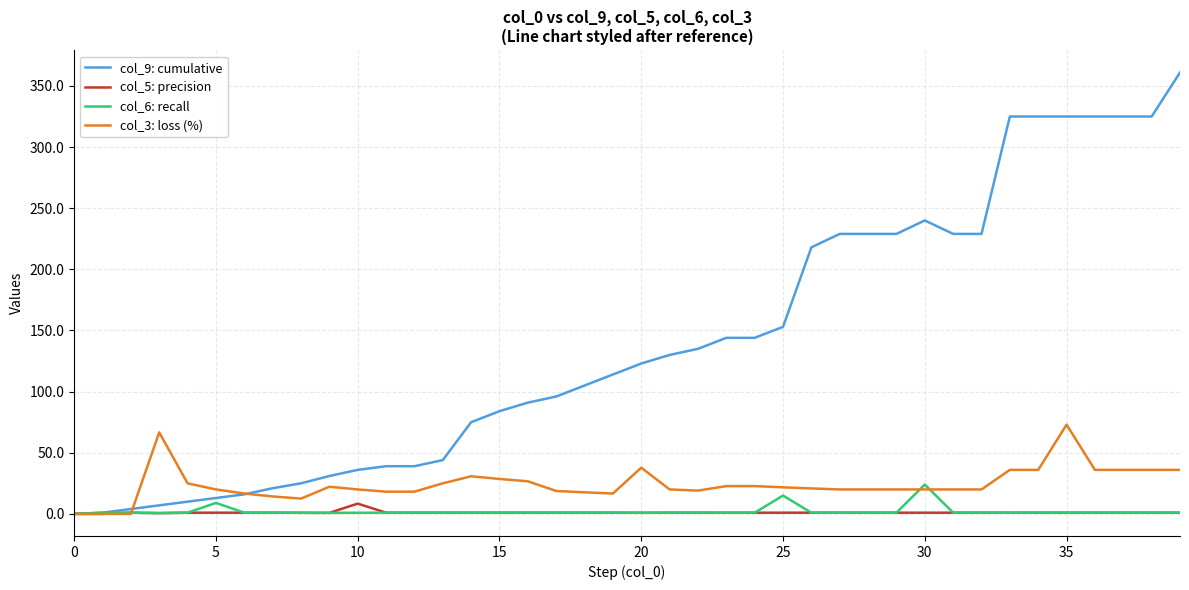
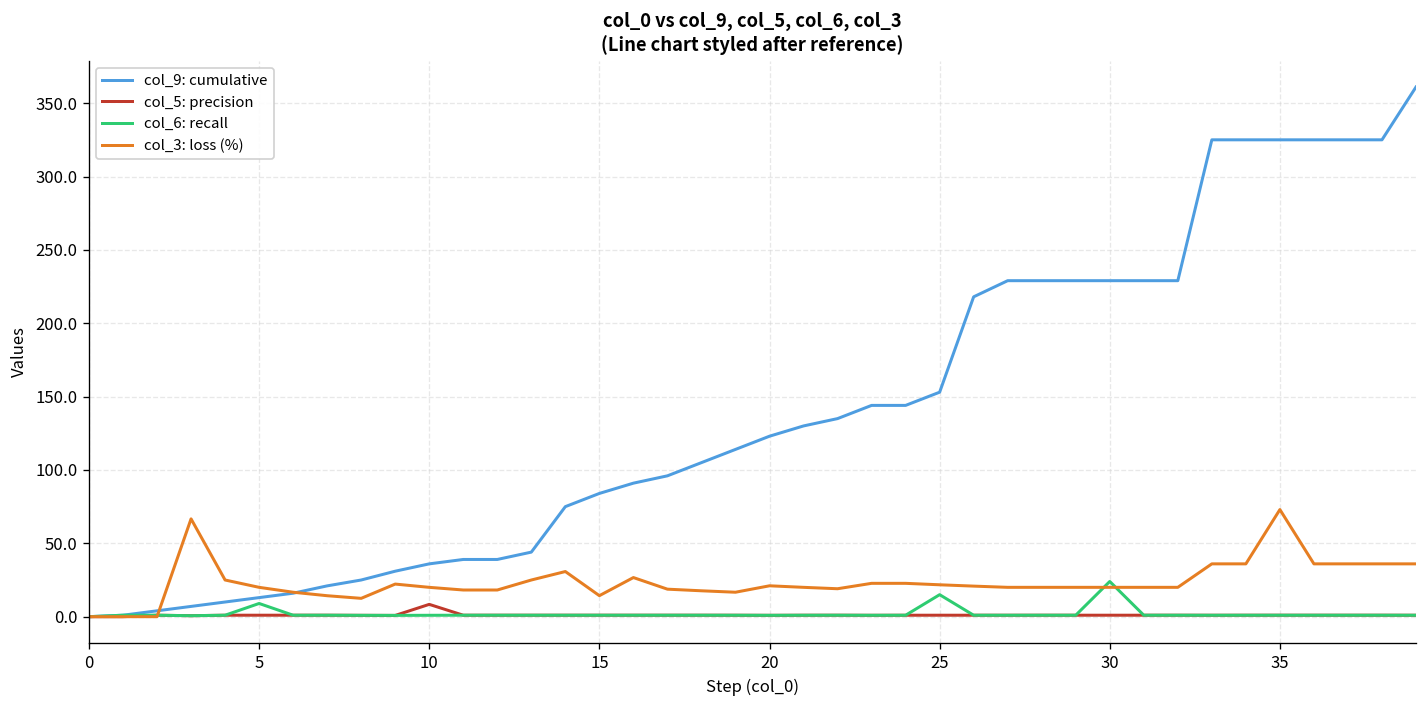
  {
    "col_9: cumulative": {
      "5": 13,
      "10": 36,
      "15": 84,
      "20": 123,
      "25": 153,
-     "30": 240,
+     "30": 229,
      "35": 325
    },
    "col_5: precision": {
      "5": 1,
      "10": 8,
      "25": 1,
      "30": 1
    },
    "col_6: recall": {
      "5": 9,
      "10": 1,
      "25": 15,
      "30": 24
    },
    "col_3: loss (%)": {
      "5": 20,
      "10": 20,
-     "15": 29,
-     "20": 38,
+     "15": 14,
+     "20": 21,
      "25": 22,
      "30": 20,
      "35": 73
    }
  }
